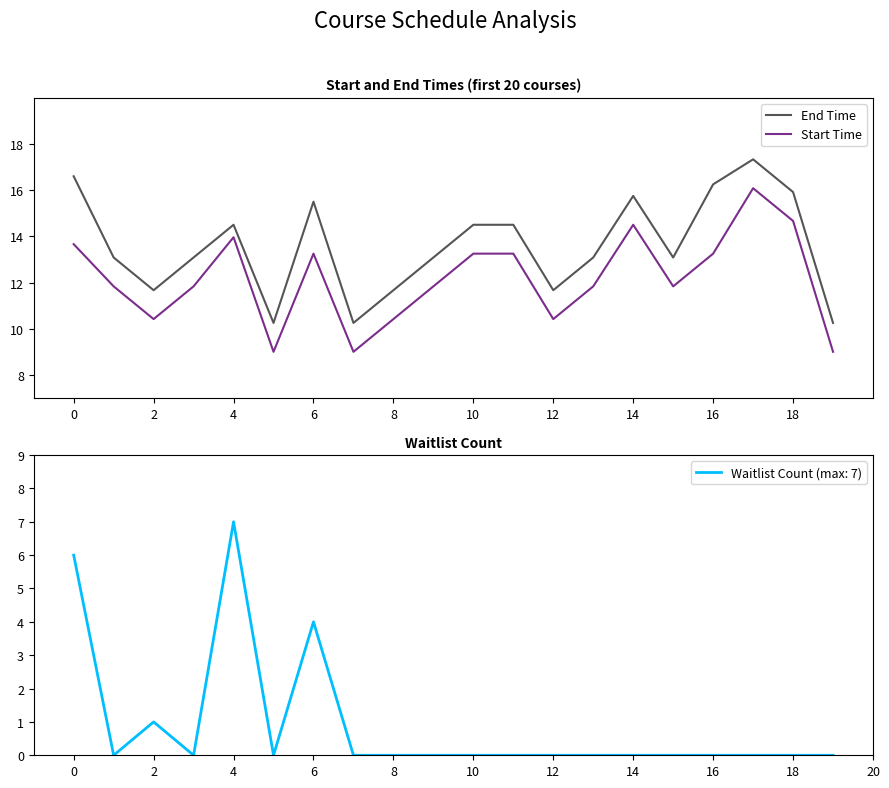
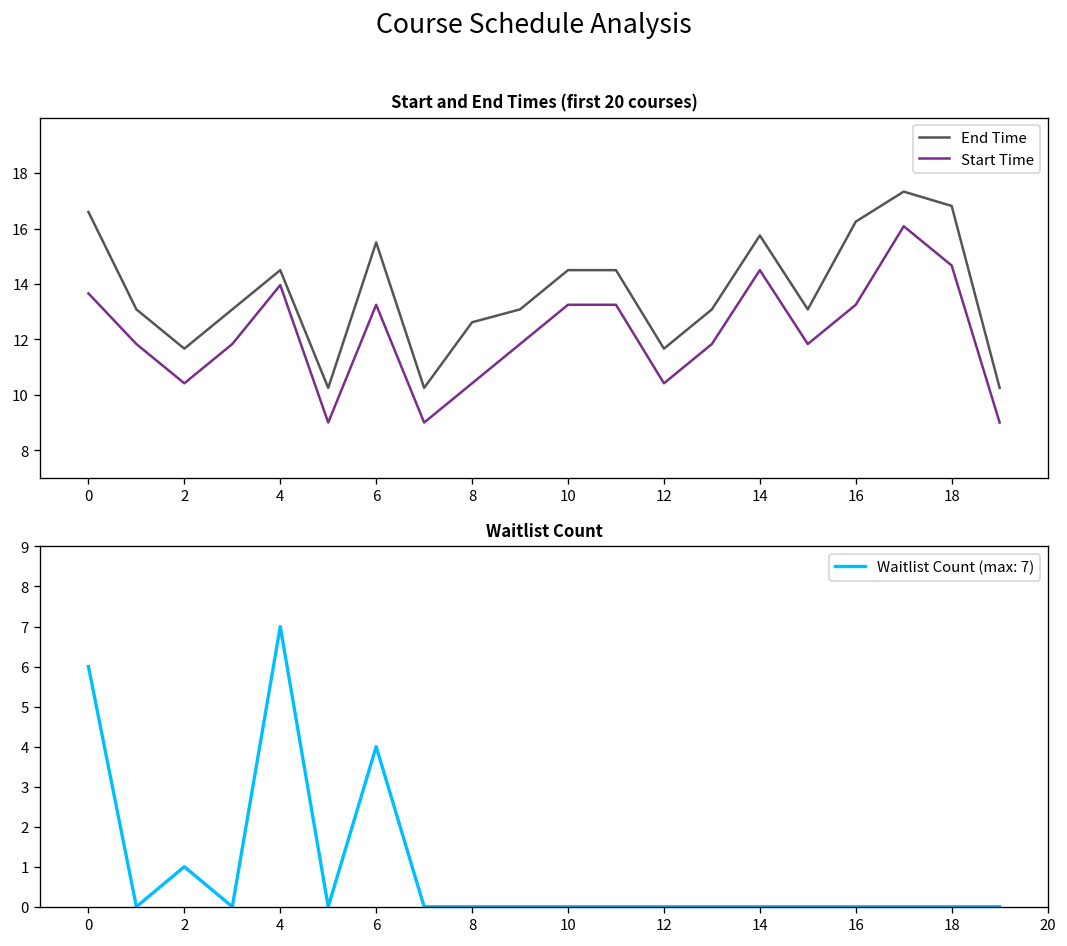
  {
    "Start and End Times (first 20 courses)": {
      "End Time": {
        "0": 16.6,
        "2": 11.7,
        "4": 14.5,
        "6": 15.5,
-       "8": 11.7,
+       "8": 12.6,
        "10": 14.5,
        "12": 11.7,
        "14": 15.8,
        "16": 16.3,
-       "18": 15.9
+       "18": 16.8
      },
      "Start Time": {
        "0": 13.7,
        "2": 10.4,
        "4": 14.0,
        "6": 13.3,
        "8": 10.4,
        "10": 13.3,
        "12": 10.4,
        "14": 14.5,
        "16": 13.3,
        "18": 14.7
      }
    },
    "Waitlist Count": {
      "0": 6.0,
      "2": 1.0,
      "4": 7.0,
      "6": 4.0,
      "8": 0.0,
      "10": 0.0,
      "12": 0.0,
      "14": 0.0,
      "16": 0.0,
      "18": 0.0
    }
  }
